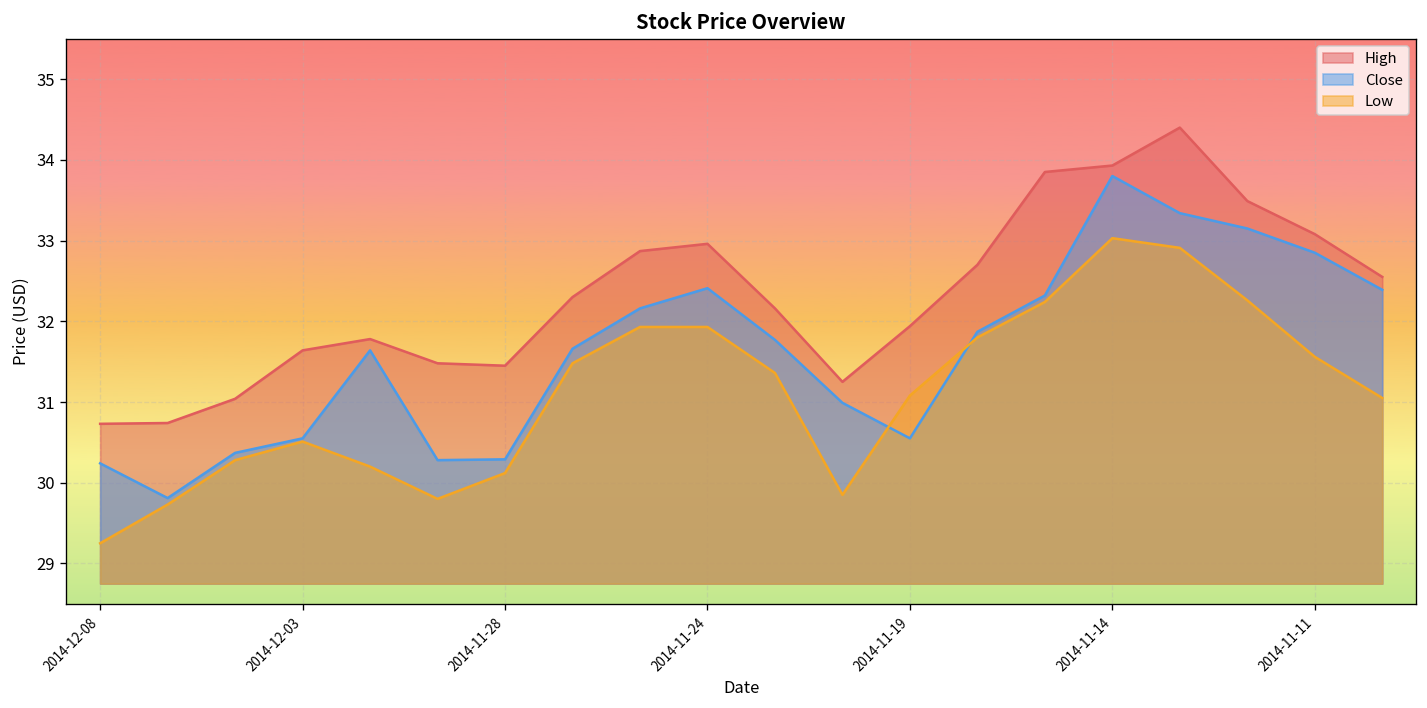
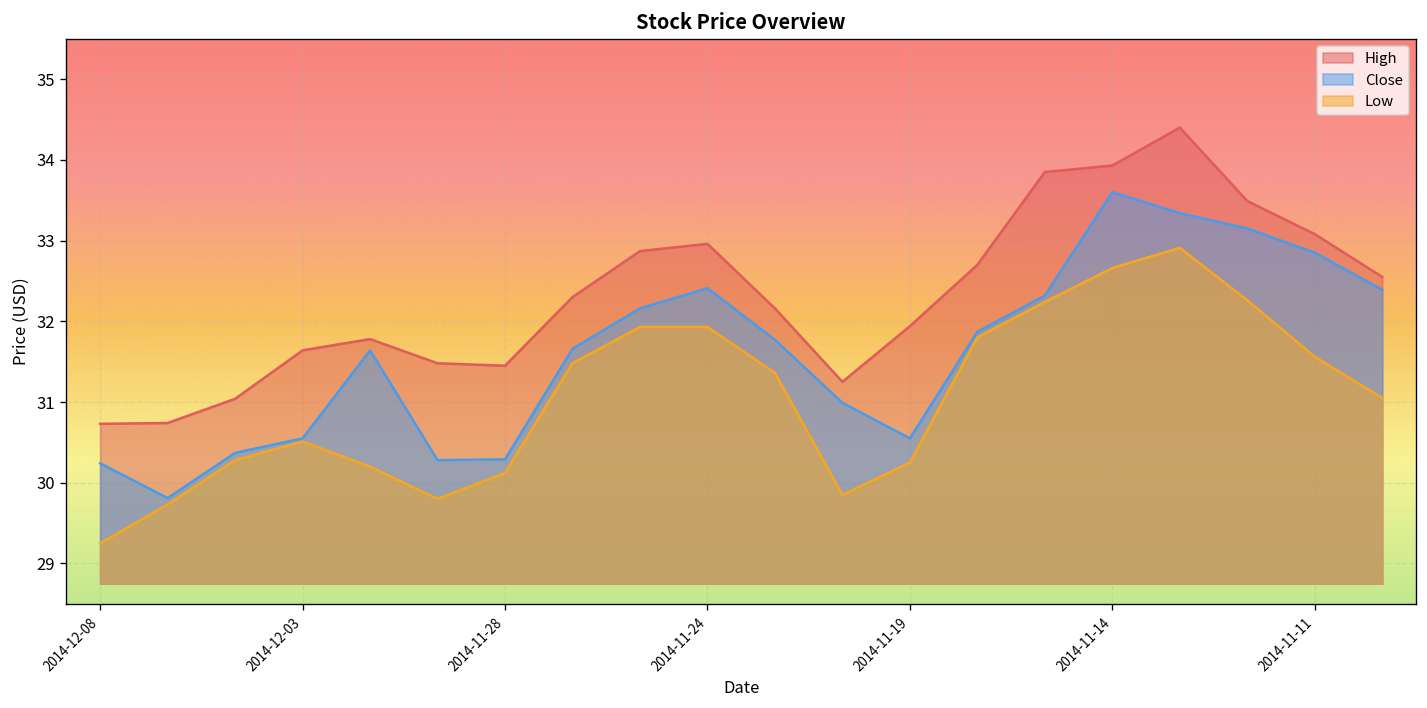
  {
    "High": {
      "2014-12-08": 30.7,
      "2014-12-03": 31.6,
      "2014-11-28": 31.5,
      "2014-11-24": 33.0,
      "2014-11-19": 31.9,
      "2014-11-14": 33.9,
      "2014-11-11": 33.1
    },
    "Close": {
      "2014-12-08": 30.2,
      "2014-12-03": 30.6,
      "2014-11-28": 30.3,
      "2014-11-24": 32.4,
      "2014-11-19": 30.6,
-     "2014-11-14": 33.8,
+     "2014-11-14": 33.6,
      "2014-11-11": 32.9
    },
    "Low": {
      "2014-12-08": 29.3,
      "2014-12-03": 30.5,
      "2014-11-28": 30.1,
      "2014-11-24": 31.9,
-     "2014-11-19": 31.1,
-     "2014-11-14": 33.0,
+     "2014-11-19": 30.3,
+     "2014-11-14": 32.7,
      "2014-11-11": 31.6
    }
  }
